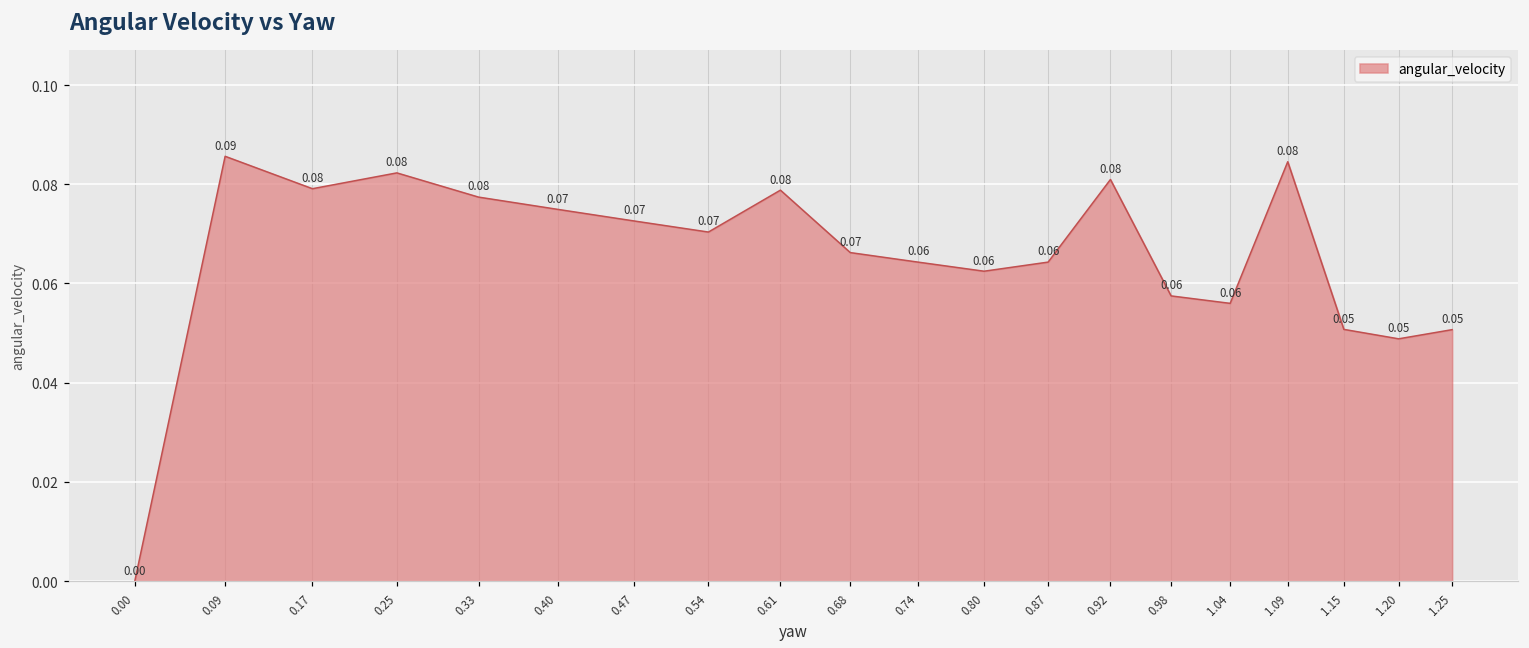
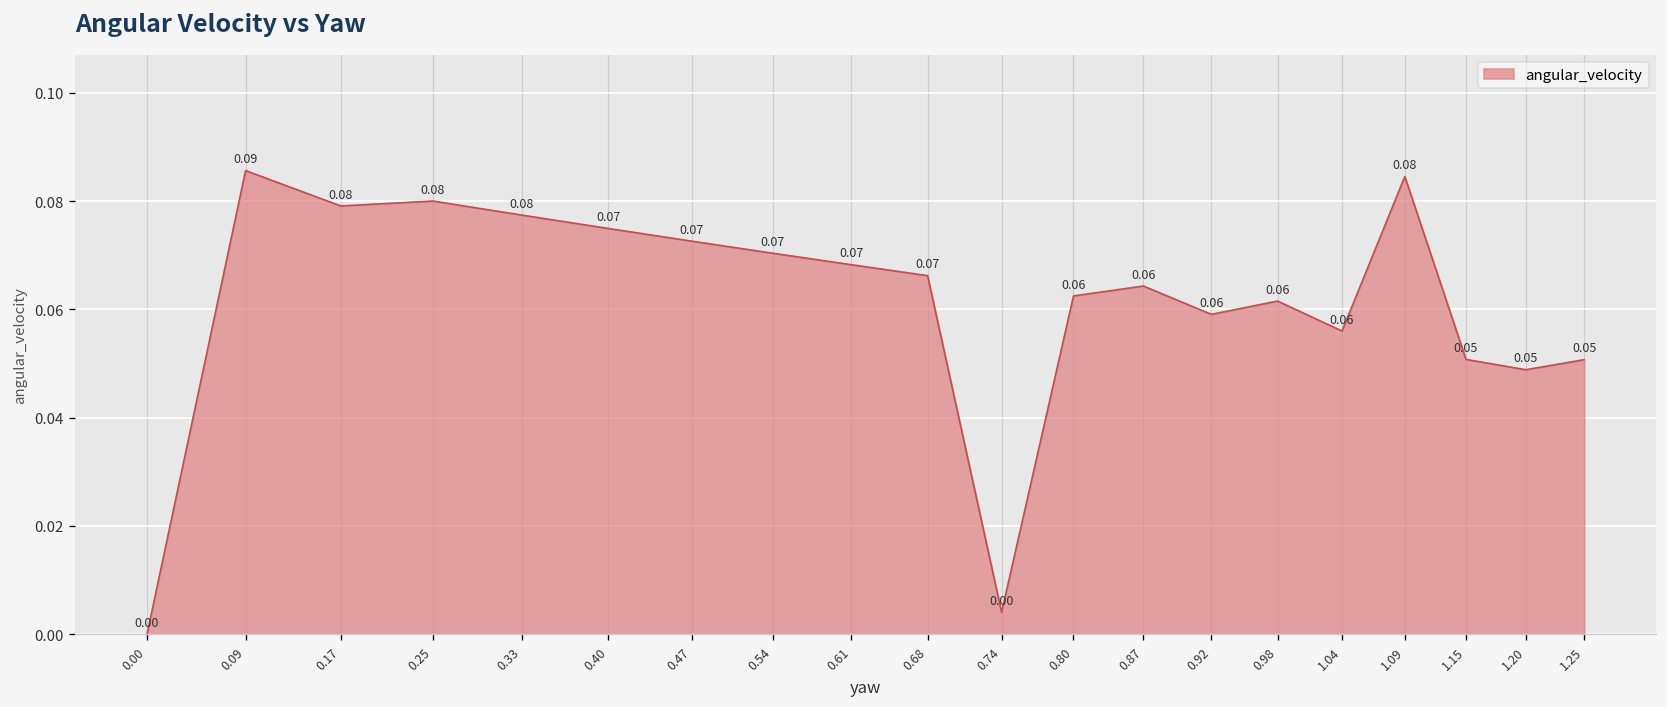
  {
    "0.00": 0.00,
    "0.09": 0.09,
    "0.17": 0.08,
-   "0.25": 0.082,
+   "0.25": 0.080,
    "0.33": 0.08,
    "0.40": 0.07,
    "0.47": 0.07,
    "0.54": 0.07,
-   "0.61": 0.08,
+   "0.61": 0.07,
    "0.68": 0.07,
-   "0.74": 0.06,
+   "0.74": 0.00,
    "0.80": 0.06,
    "0.87": 0.06,
-   "0.92": 0.08,
-   "0.98": 0.057,
+   "0.92": 0.06,
+   "0.98": 0.062,
    "1.04": 0.06,
    "1.09": 0.08,
    "1.15": 0.05,
    "1.20": 0.05,
    "1.25": 0.05
  }
